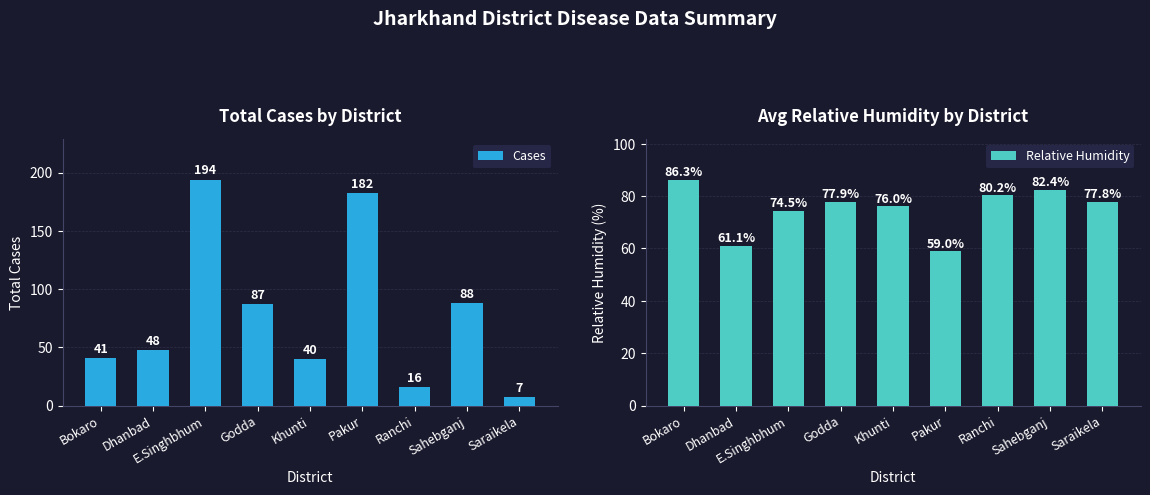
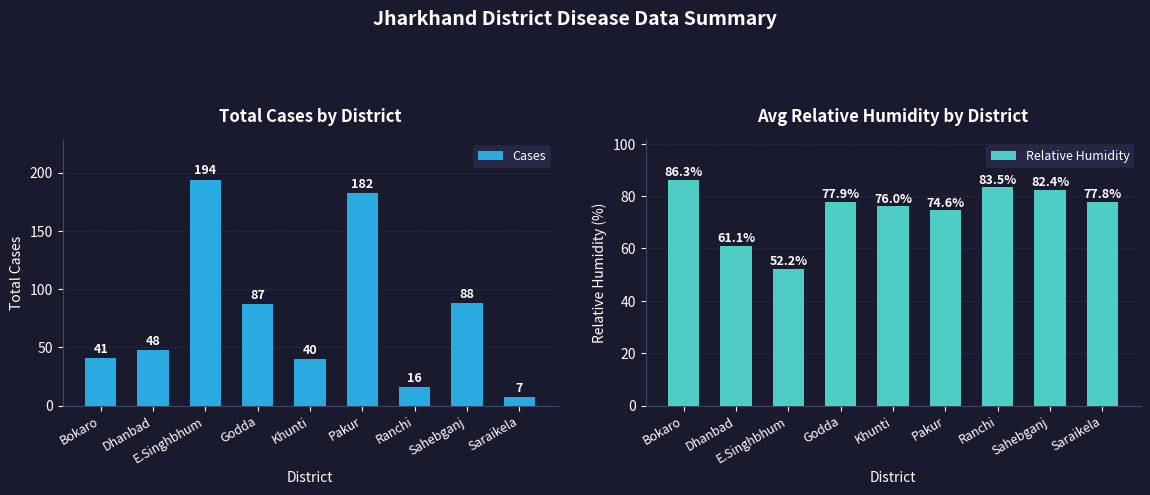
  {
    "Total Cases by District": {
      "Bokaro": "41",
      "Dhanbad": "48",
      "E.Singhbhum": "194",
      "Godda": "87",
      "Khunti": "40",
      "Pakur": "182",
      "Ranchi": "16",
      "Sahebganj": "88",
      "Saraikela": "7"
    },
    "Avg Relative Humidity by District": {
      "Bokaro": "86.3%",
      "Dhanbad": "61.1%",
-     "E.Singhbhum": "74.5%",
+     "E.Singhbhum": "52.2%",
      "Godda": "77.9%",
      "Khunti": "76.0%",
-     "Pakur": "59.0%",
-     "Ranchi": "80.2%",
+     "Pakur": "74.6%",
+     "Ranchi": "83.5%",
      "Sahebganj": "82.4%",
      "Saraikela": "77.8%"
    }
  }
